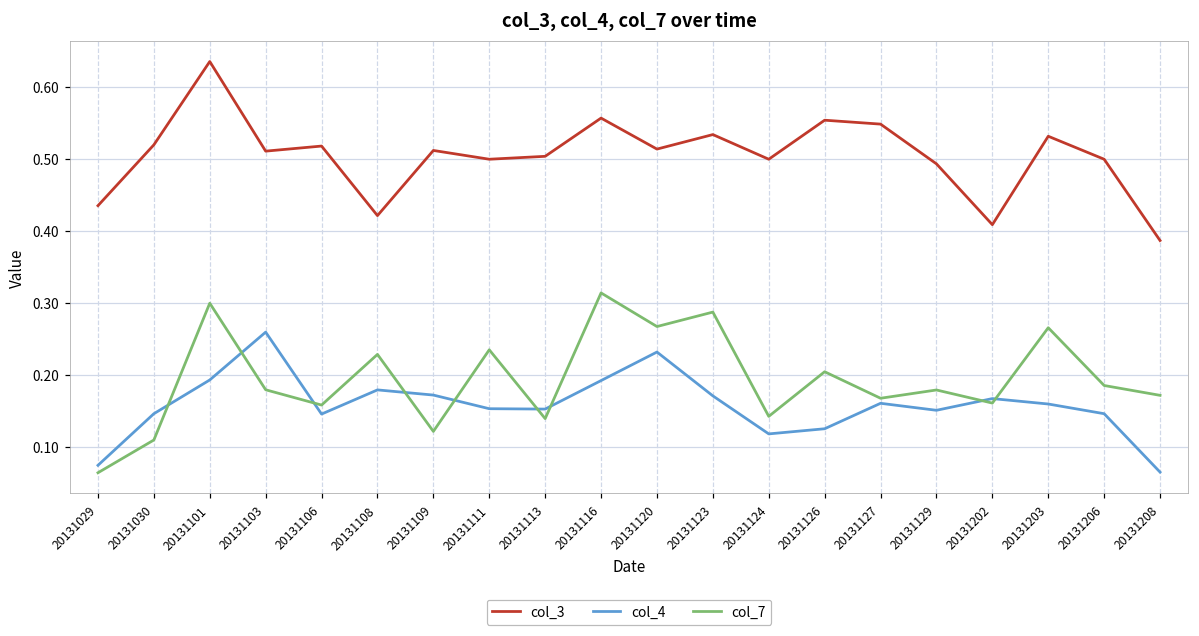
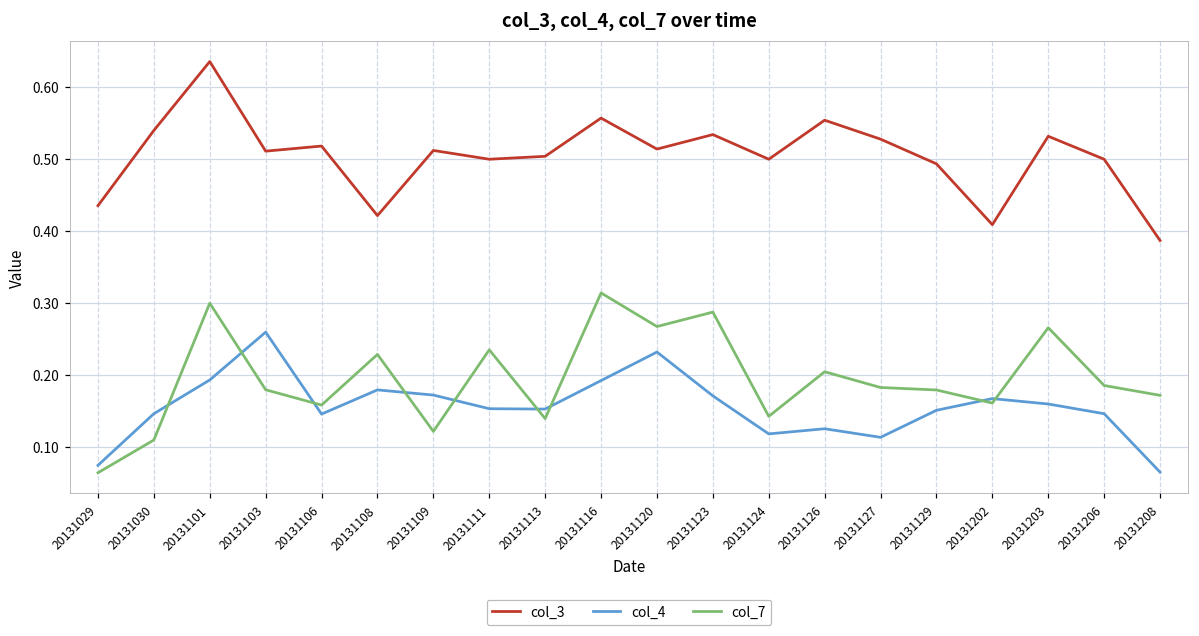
  {
    "col_3": {
      "20131029": 0.44,
-     "20131030": 0.52,
+     "20131030": 0.54,
      "20131101": 0.64,
      "20131103": 0.51,
      "20131106": 0.52,
      "20131108": 0.42,
      "20131109": 0.51,
      "20131111": 0.50,
      "20131113": 0.50,
      "20131116": 0.56,
      "20131120": 0.51,
      "20131123": 0.53,
      "20131124": 0.50,
      "20131126": 0.55,
-     "20131127": 0.55,
+     "20131127": 0.53,
      "20131129": 0.49,
      "20131202": 0.41,
      "20131203": 0.53,
      "20131206": 0.50,
      "20131208": 0.39
    },
    "col_4": {
      "20131029": 0.07,
      "20131030": 0.15,
      "20131101": 0.19,
      "20131103": 0.26,
      "20131106": 0.15,
      "20131108": 0.18,
      "20131109": 0.17,
      "20131111": 0.15,
      "20131113": 0.15,
      "20131116": 0.19,
      "20131120": 0.23,
      "20131123": 0.17,
      "20131124": 0.12,
      "20131126": 0.13,
-     "20131127": 0.16,
+     "20131127": 0.11,
      "20131129": 0.15,
      "20131202": 0.17,
      "20131203": 0.16,
      "20131206": 0.15,
      "20131208": 0.07
    },
    "col_7": {
      "20131029": 0.06,
      "20131030": 0.11,
      "20131101": 0.30,
      "20131103": 0.18,
      "20131106": 0.16,
      "20131108": 0.23,
      "20131109": 0.12,
      "20131111": 0.24,
      "20131113": 0.14,
      "20131116": 0.31,
      "20131120": 0.27,
      "20131123": 0.29,
      "20131124": 0.14,
      "20131126": 0.20,
-     "20131127": 0.17,
+     "20131127": 0.18,
      "20131129": 0.18,
      "20131202": 0.16,
      "20131203": 0.27,
      "20131206": 0.19,
      "20131208": 0.17
    }
  }
